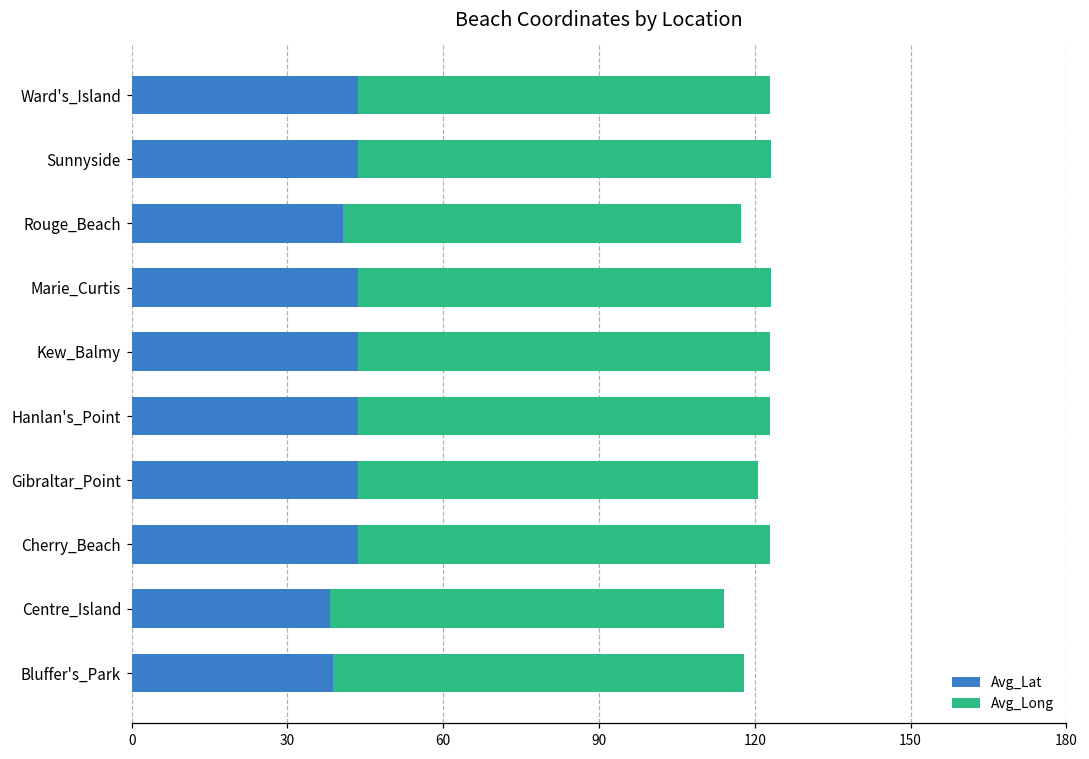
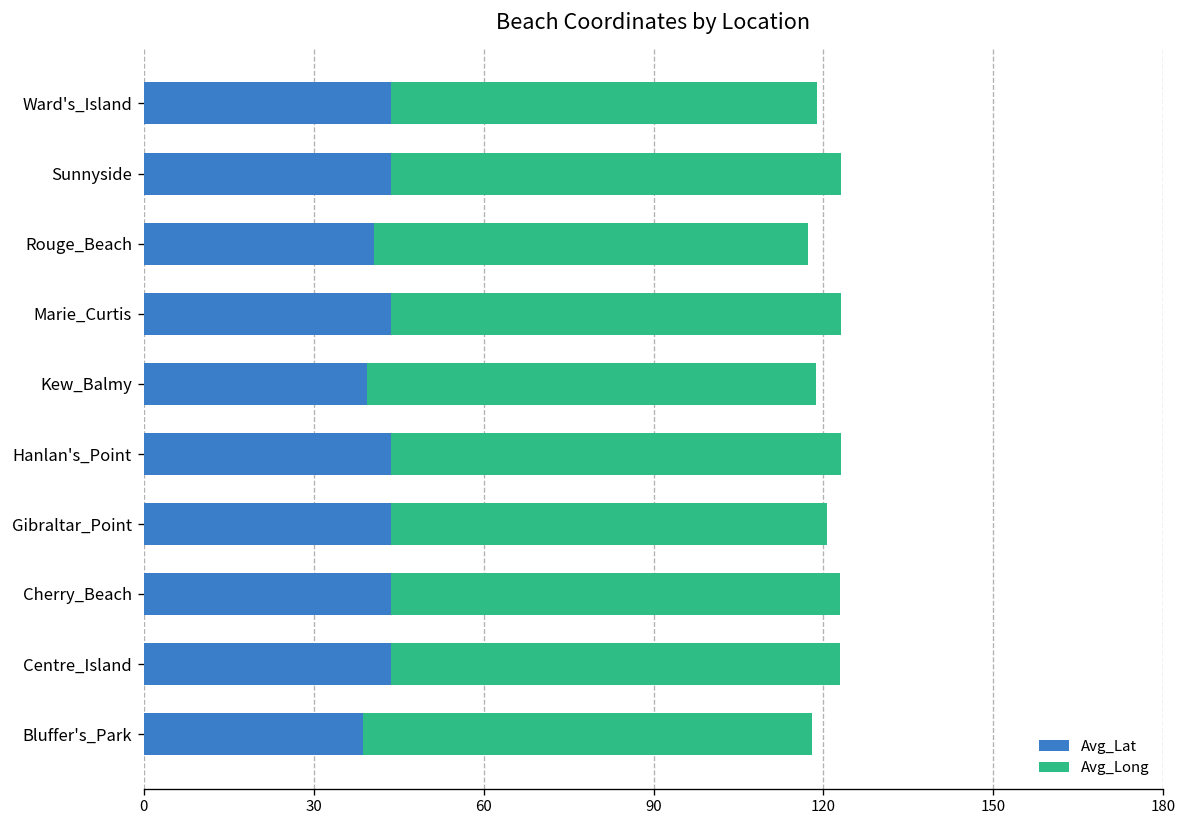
  {
    "Avg_Lat": {
      "Ward's_Island": 44,
      "Sunnyside": 44,
      "Rouge_Beach": 41,
      "Marie_Curtis": 44,
-     "Kew_Balmy": 44,
+     "Kew_Balmy": 39,
      "Hanlan's_Point": 44,
      "Gibraltar_Point": 44,
      "Cherry_Beach": 44,
-     "Centre_Island": 38,
+     "Centre_Island": 44,
      "Bluffer's_Park": 39
    },
    "Avg_Long": {
-     "Ward's_Island": 79,
+     "Ward's_Island": 75,
      "Sunnyside": 79,
      "Rouge_Beach": 77,
      "Marie_Curtis": 80,
      "Kew_Balmy": 79,
      "Hanlan's_Point": 79,
      "Gibraltar_Point": 77,
      "Cherry_Beach": 79,
-     "Centre_Island": 76,
+     "Centre_Island": 79,
      "Bluffer's_Park": 79
    }
  }
